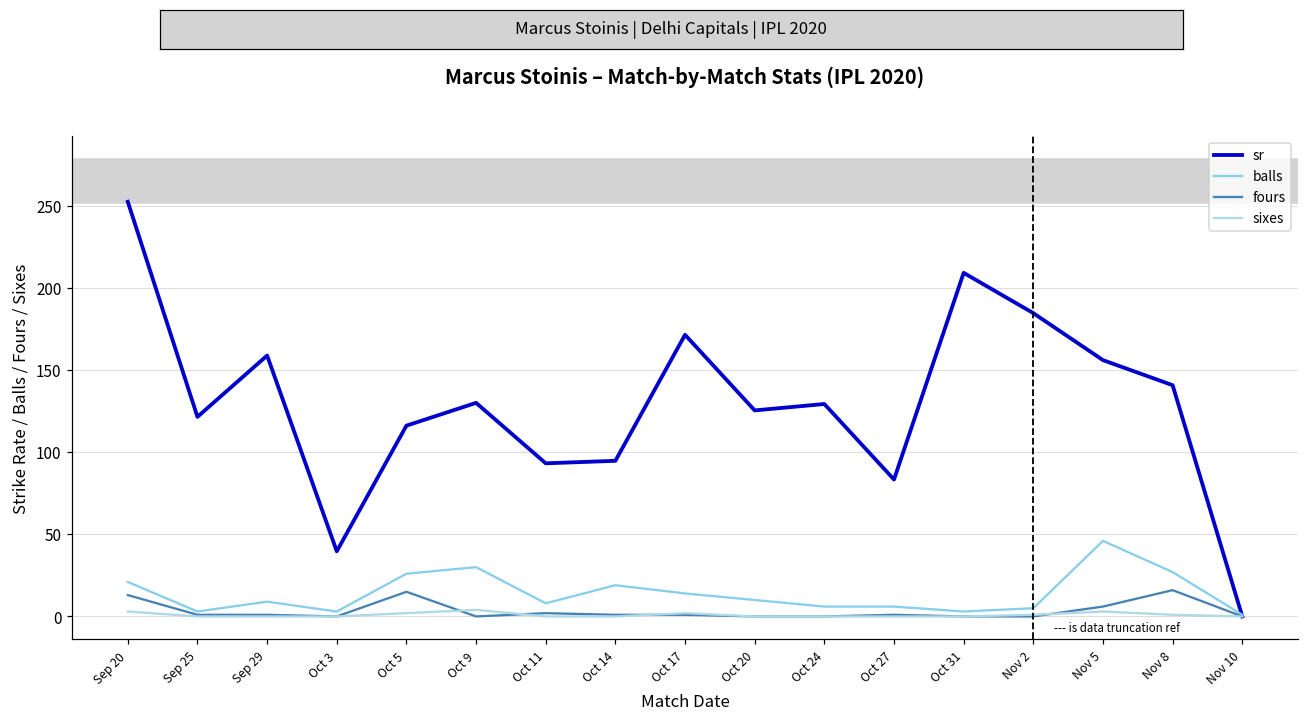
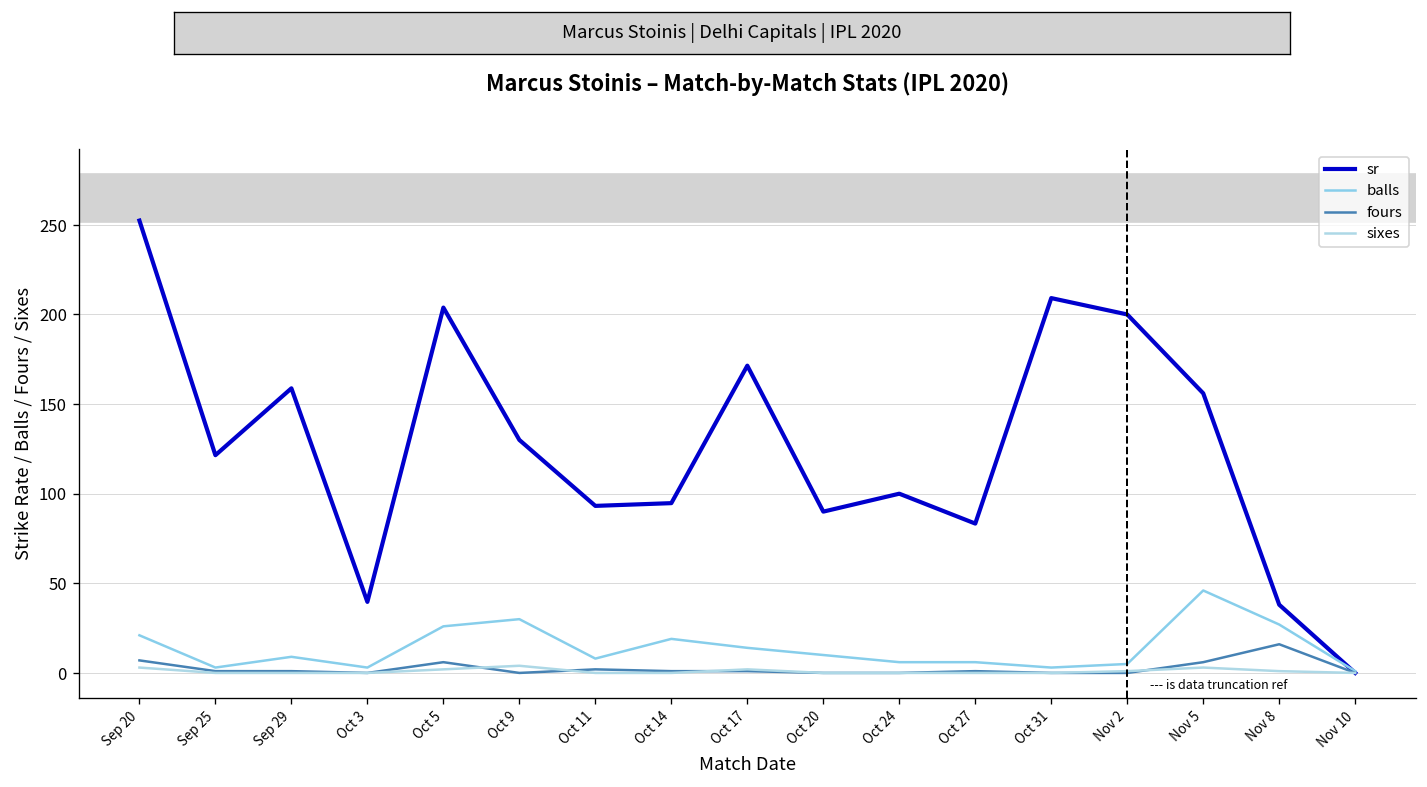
  {
    "sr": {
      "Sep 20": 252,
      "Sep 25": 121,
      "Sep 29": 159,
      "Oct 3": 40,
-     "Oct 5": 116,
+     "Oct 5": 204,
      "Oct 9": 130,
      "Oct 11": 93,
      "Oct 14": 95,
      "Oct 17": 171,
-     "Oct 20": 125,
-     "Oct 24": 129,
+     "Oct 20": 90,
+     "Oct 24": 100,
      "Oct 27": 83,
      "Oct 31": 209,
-     "Nov 2": 185,
+     "Nov 2": 200,
      "Nov 5": 156,
-     "Nov 8": 141
+     "Nov 8": 38
    },
    "fours": {
-     "Sep 20": 13,
-     "Oct 5": 15,
+     "Sep 20": 7,
+     "Oct 5": 6,
      "Oct 9": 0,
      "Oct 11": 2,
      "Nov 5": 6,
      "Nov 8": 16
    }
  }
